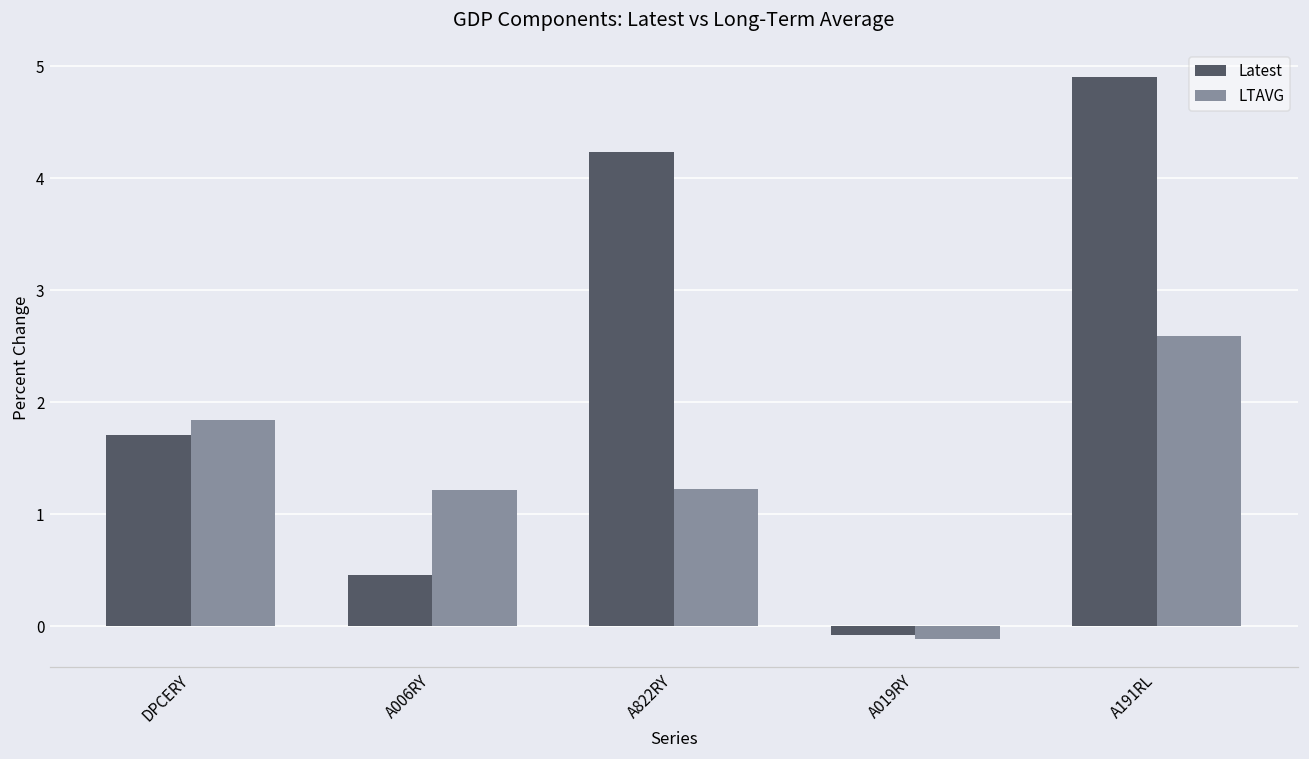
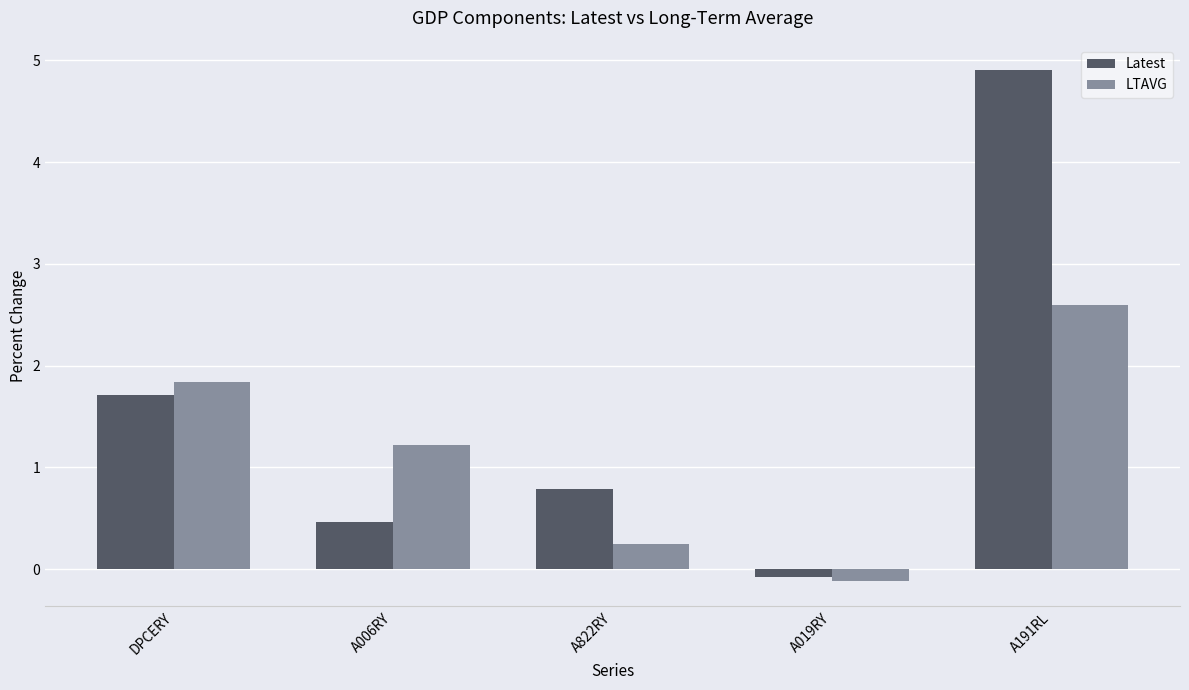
  {
    "Latest": {
      "DPCERY": 1.71,
      "A006RY": 0.46,
-     "A822RY": 4.23,
+     "A822RY": 0.79,
      "A019RY": -0.08,
      "A191RL": 4.90
    },
    "LTAVG": {
      "DPCERY": 1.84,
      "A006RY": 1.22,
-     "A822RY": 1.22,
+     "A822RY": 0.25,
      "A019RY": -0.11,
      "A191RL": 2.59
    }
  }
